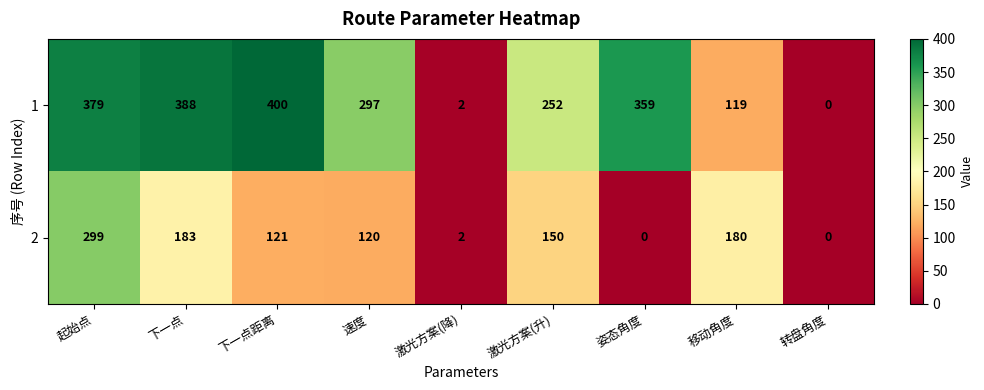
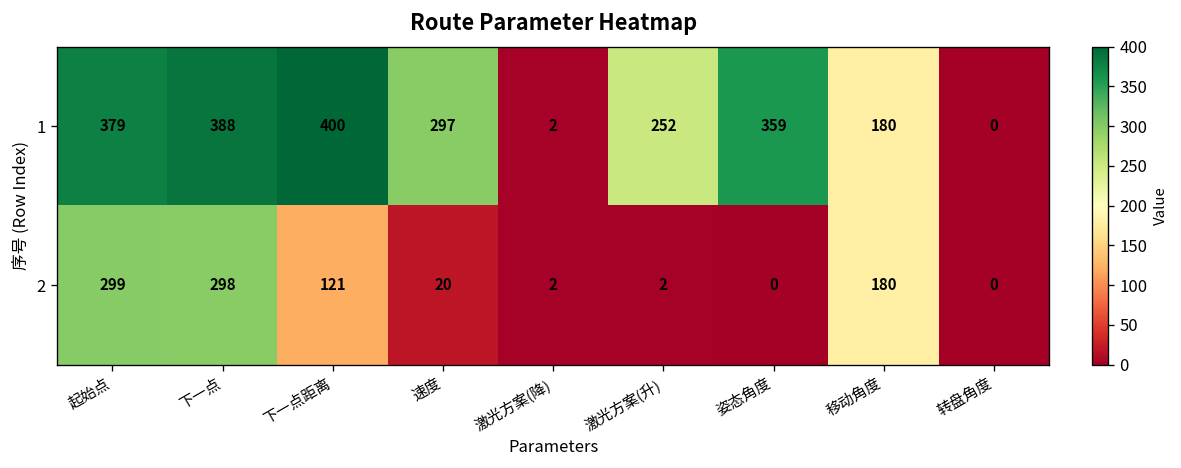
  {
    "1": {
      "起始点": 379,
      "下一点": 388,
      "下一点距离": 400,
      "速度": 297,
      "激光方案(降)": 2,
      "激光方案(升)": 252,
      "姿态角度": 359,
-     "移动角度": 119,
+     "移动角度": 180,
      "转盘角度": 0
    },
    "2": {
      "起始点": 299,
-     "下一点": 183,
+     "下一点": 298,
      "下一点距离": 121,
-     "速度": 120,
+     "速度": 20,
      "激光方案(降)": 2,
-     "激光方案(升)": 150,
+     "激光方案(升)": 2,
      "姿态角度": 0,
      "移动角度": 180,
      "转盘角度": 0
    }
  }
